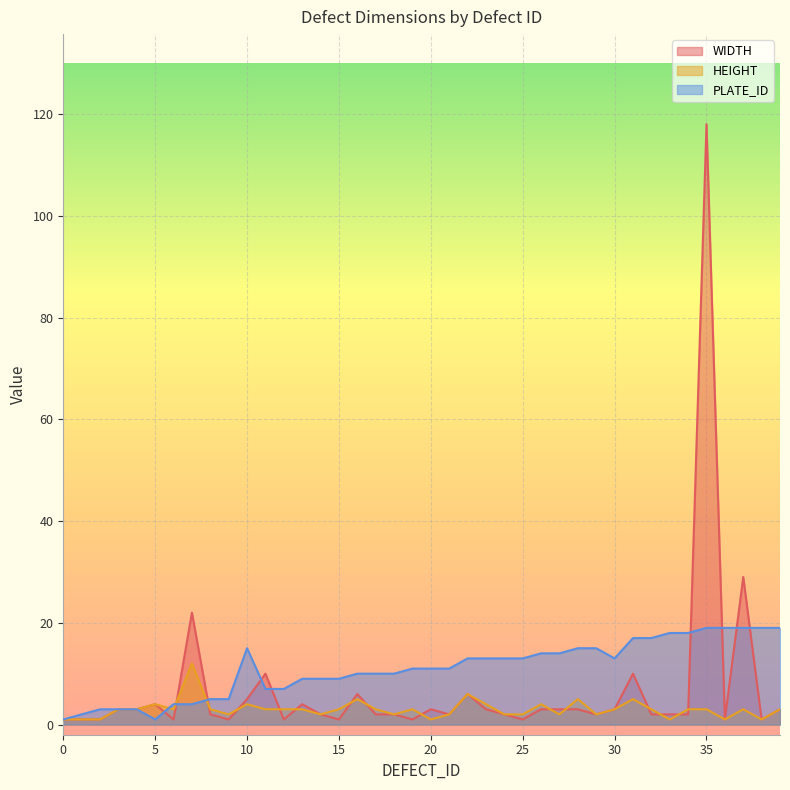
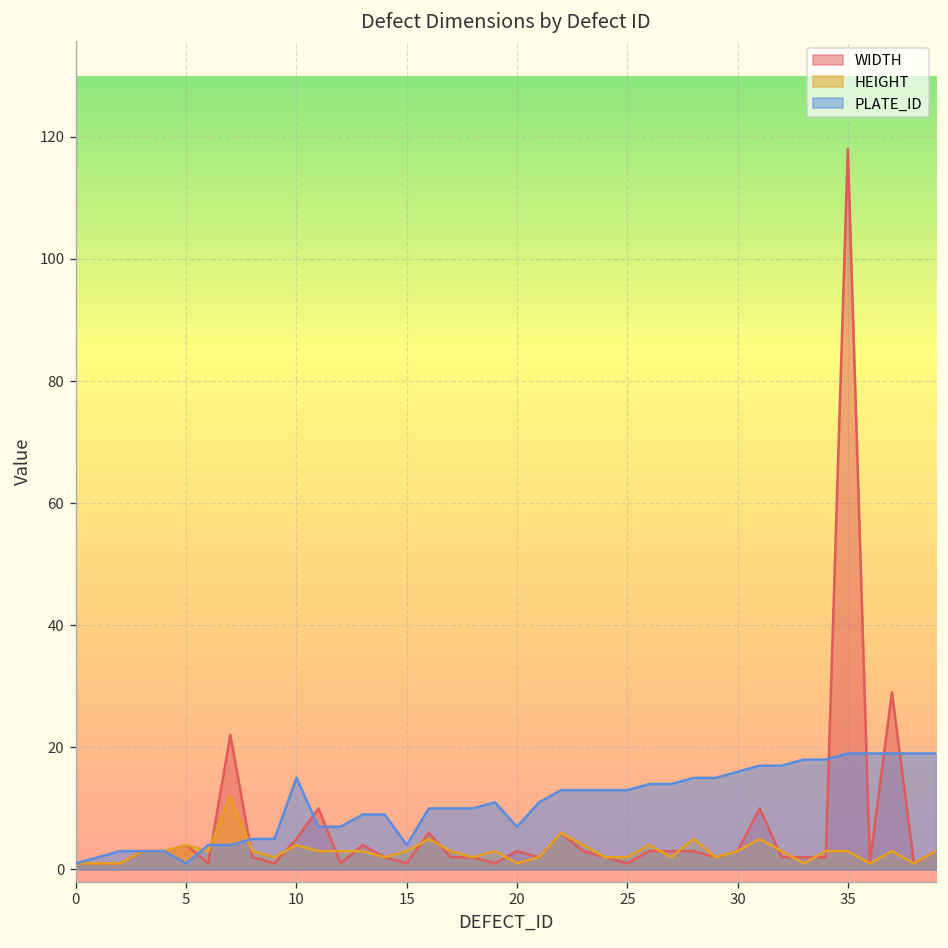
  {
    "WIDTH": {
      "10": 5,
      "15": 1,
      "20": 3,
      "25": 1,
      "35": 118
    },
    "HEIGHT": {
      "10": 4,
      "15": 3,
      "20": 1,
      "25": 2,
      "35": 3
    },
    "PLATE_ID": {
      "5": 1,
      "10": 15,
-     "15": 9,
-     "20": 11,
+     "15": 4,
+     "20": 7,
      "25": 13,
-     "30": 13,
+     "30": 16,
      "35": 19
    }
  }
